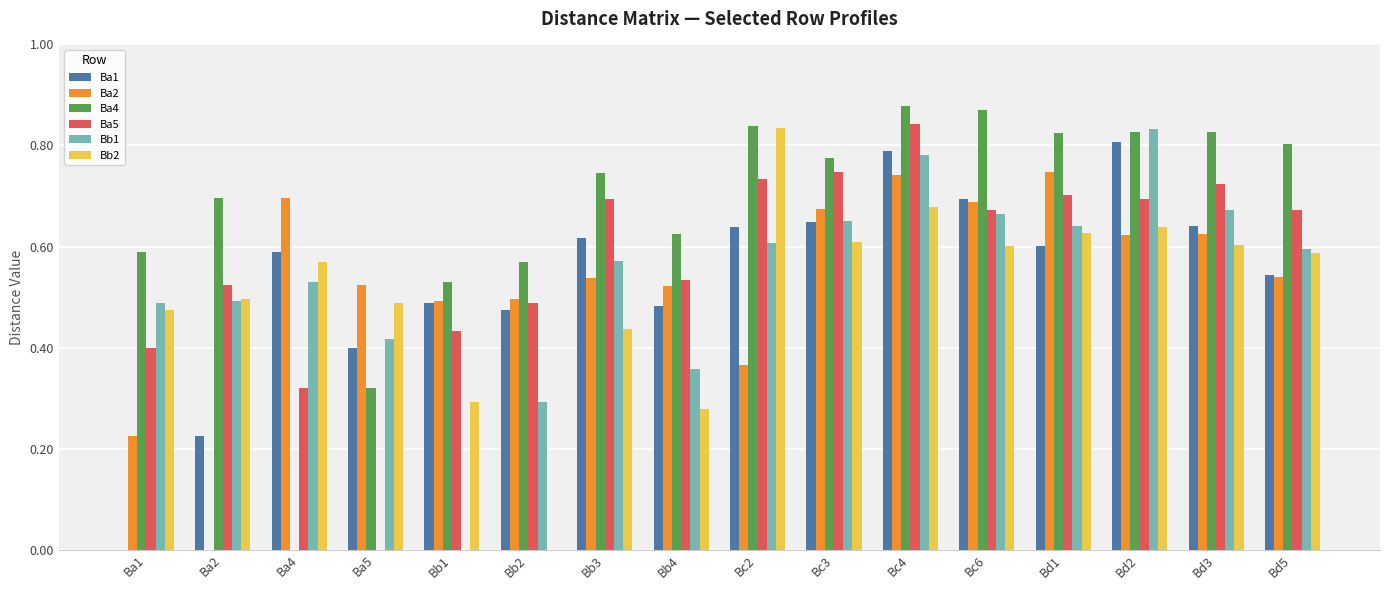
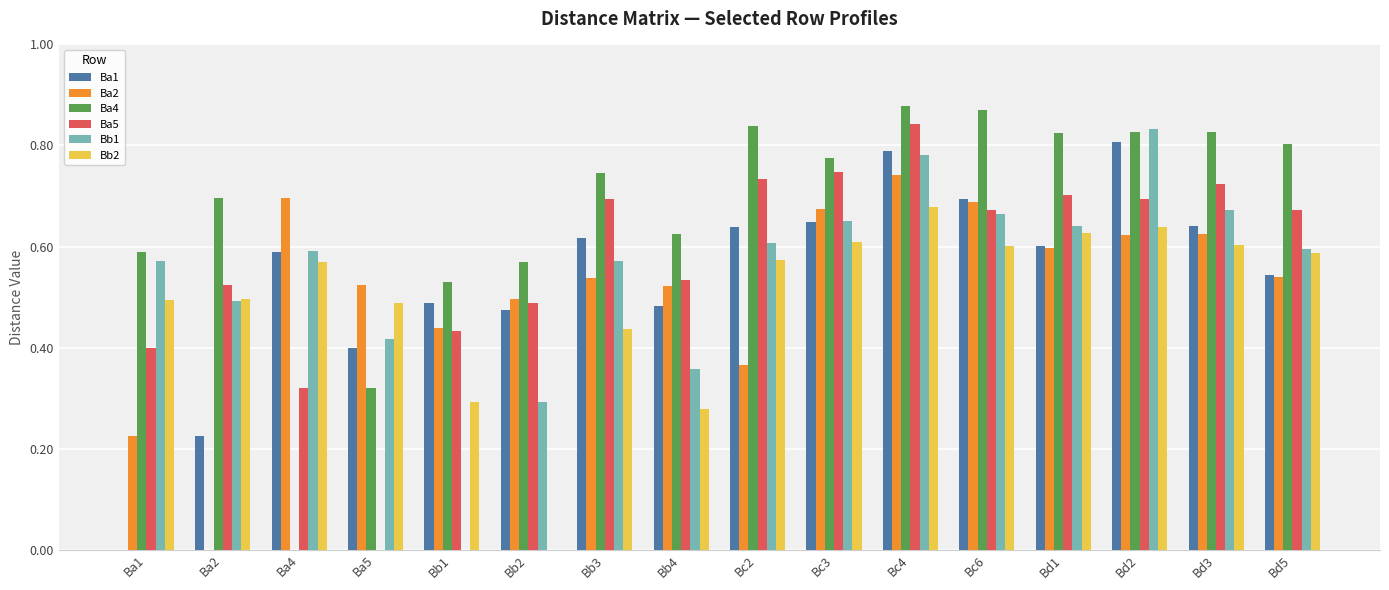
  {
    "Ba1": {
      "Ba1": 0.00,
      "Ba2": 0.22,
      "Ba4": 0.59,
      "Ba5": 0.40,
      "Bb1": 0.49,
      "Bb2": 0.47,
      "Bb3": 0.62,
      "Bb4": 0.48,
      "Bc2": 0.64,
      "Bc3": 0.65,
      "Bc4": 0.79,
      "Bc6": 0.69,
      "Bd1": 0.60,
      "Bd2": 0.81,
      "Bd3": 0.64,
      "Bd5": 0.54
    },
    "Ba2": {
      "Ba1": 0.22,
      "Ba2": 0.00,
      "Ba4": 0.70,
      "Ba5": 0.52,
-     "Bb1": 0.49,
+     "Bb1": 0.44,
      "Bb2": 0.50,
      "Bb3": 0.54,
      "Bb4": 0.52,
      "Bc2": 0.37,
      "Bc3": 0.67,
      "Bc4": 0.74,
      "Bc6": 0.69,
-     "Bd1": 0.75,
+     "Bd1": 0.60,
      "Bd2": 0.62,
      "Bd3": 0.62,
      "Bd5": 0.54
    },
    "Ba4": {
      "Ba1": 0.59,
      "Ba2": 0.70,
      "Ba4": 0.00,
      "Ba5": 0.32,
      "Bb1": 0.53,
      "Bb2": 0.57,
      "Bb3": 0.74,
      "Bb4": 0.62,
      "Bc2": 0.84,
      "Bc3": 0.78,
      "Bc4": 0.88,
      "Bc6": 0.87,
      "Bd1": 0.82,
      "Bd2": 0.83,
      "Bd3": 0.83,
      "Bd5": 0.80
    },
    "Ba5": {
      "Ba1": 0.40,
      "Ba2": 0.52,
      "Ba4": 0.32,
      "Ba5": 0.00,
      "Bb1": 0.43,
      "Bb2": 0.49,
      "Bb3": 0.69,
      "Bb4": 0.53,
      "Bc2": 0.73,
      "Bc3": 0.75,
      "Bc4": 0.84,
      "Bc6": 0.67,
      "Bd1": 0.70,
      "Bd2": 0.69,
      "Bd3": 0.72,
      "Bd5": 0.67
    },
    "Bb1": {
-     "Ba1": 0.49,
+     "Ba1": 0.57,
      "Ba2": 0.49,
-     "Ba4": 0.53,
+     "Ba4": 0.59,
      "Ba5": 0.42,
      "Bb1": 0.00,
      "Bb2": 0.29,
      "Bb3": 0.57,
      "Bb4": 0.36,
      "Bc2": 0.61,
      "Bc3": 0.65,
      "Bc4": 0.78,
      "Bc6": 0.66,
      "Bd1": 0.64,
      "Bd2": 0.83,
      "Bd3": 0.67,
      "Bd5": 0.59
    },
    "Bb2": {
-     "Ba1": 0.47,
+     "Ba1": 0.49,
      "Ba2": 0.50,
      "Ba4": 0.57,
      "Ba5": 0.49,
      "Bb1": 0.29,
      "Bb2": 0.00,
      "Bb3": 0.44,
      "Bb4": 0.28,
-     "Bc2": 0.83,
+     "Bc2": 0.57,
      "Bc3": 0.61,
      "Bc4": 0.68,
      "Bc6": 0.60,
      "Bd1": 0.63,
      "Bd2": 0.64,
      "Bd3": 0.60,
      "Bd5": 0.59
    }
  }
